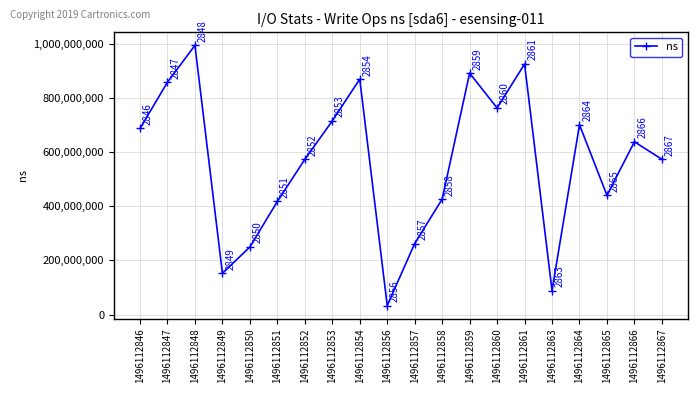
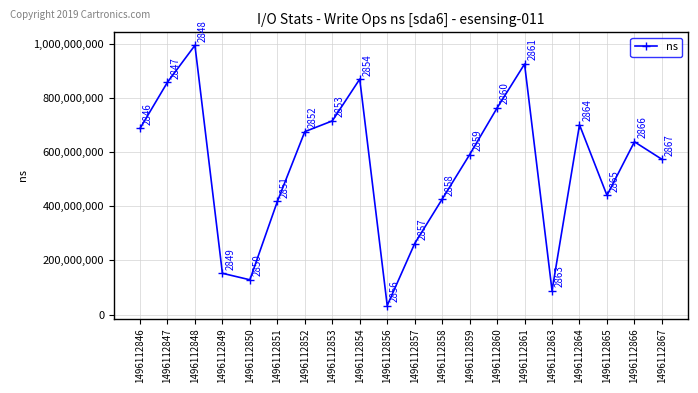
  {
-   "1496112850": "250,000,000",
-   "1496112852": "570,000,000",
-   "1496112859": "890,000,000"
+   "1496112850": "130,000,000",
+   "1496112852": "680,000,000",
+   "1496112859": "590,000,000"
  }
